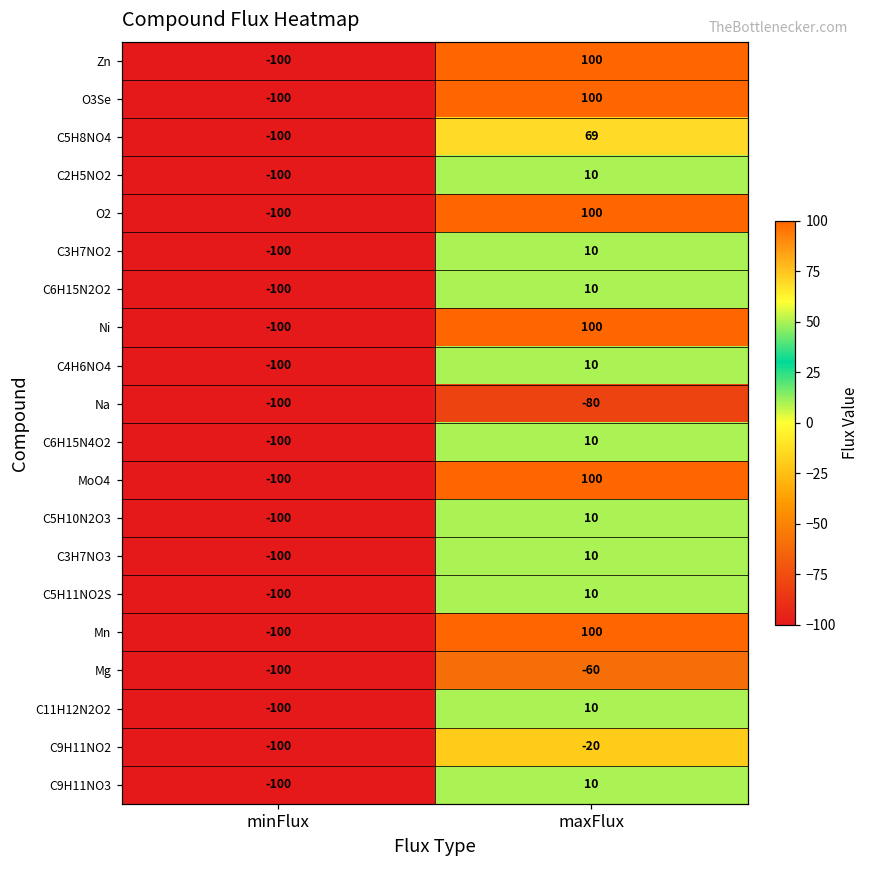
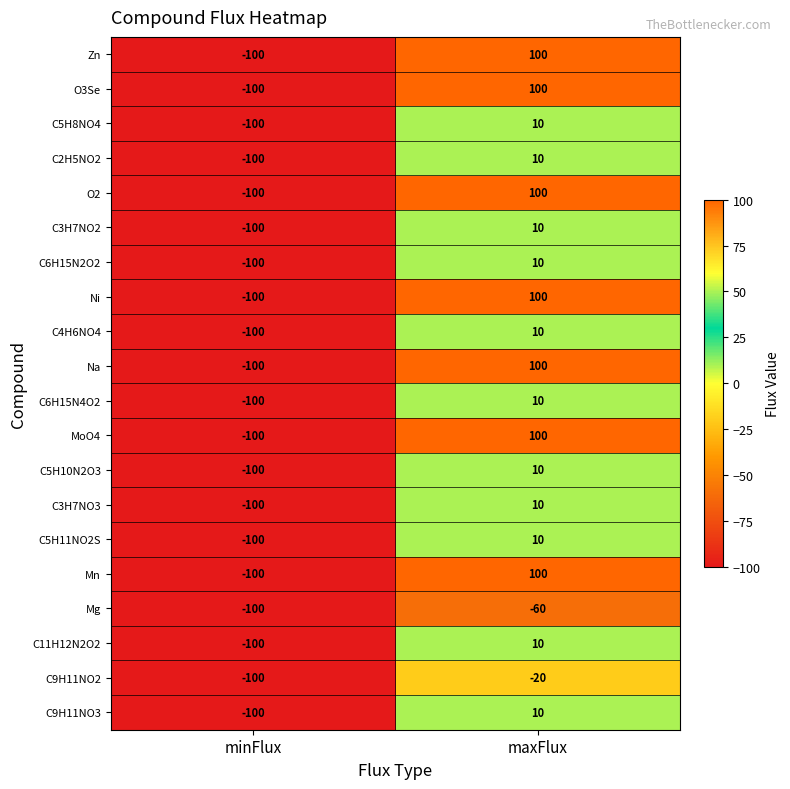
  {
    "Zn": {
      "minFlux": -100,
      "maxFlux": 100
    },
    "O3Se": {
      "minFlux": -100,
      "maxFlux": 100
    },
    "C5H8NO4": {
      "minFlux": -100,
-     "maxFlux": 69
+     "maxFlux": 10
    },
    "C2H5NO2": {
      "minFlux": -100,
      "maxFlux": 10
    },
    "O2": {
      "minFlux": -100,
      "maxFlux": 100
    },
    "C3H7NO2": {
      "minFlux": -100,
      "maxFlux": 10
    },
    "C6H15N2O2": {
      "minFlux": -100,
      "maxFlux": 10
    },
    "Ni": {
      "minFlux": -100,
      "maxFlux": 100
    },
    "C4H6NO4": {
      "minFlux": -100,
      "maxFlux": 10
    },
    "Na": {
      "minFlux": -100,
-     "maxFlux": -80
+     "maxFlux": 100
    },
    "C6H15N4O2": {
      "minFlux": -100,
      "maxFlux": 10
    },
    "MoO4": {
      "minFlux": -100,
      "maxFlux": 100
    },
    "C5H10N2O3": {
      "minFlux": -100,
      "maxFlux": 10
    },
    "C3H7NO3": {
      "minFlux": -100,
      "maxFlux": 10
    },
    "C5H11NO2S": {
      "minFlux": -100,
      "maxFlux": 10
    },
    "Mn": {
      "minFlux": -100,
      "maxFlux": 100
    },
    "Mg": {
      "minFlux": -100,
      "maxFlux": -60
    },
    "C11H12N2O2": {
      "minFlux": -100,
      "maxFlux": 10
    },
    "C9H11NO2": {
      "minFlux": -100,
      "maxFlux": -20
    },
    "C9H11NO3": {
      "minFlux": -100,
      "maxFlux": 10
    }
  }
